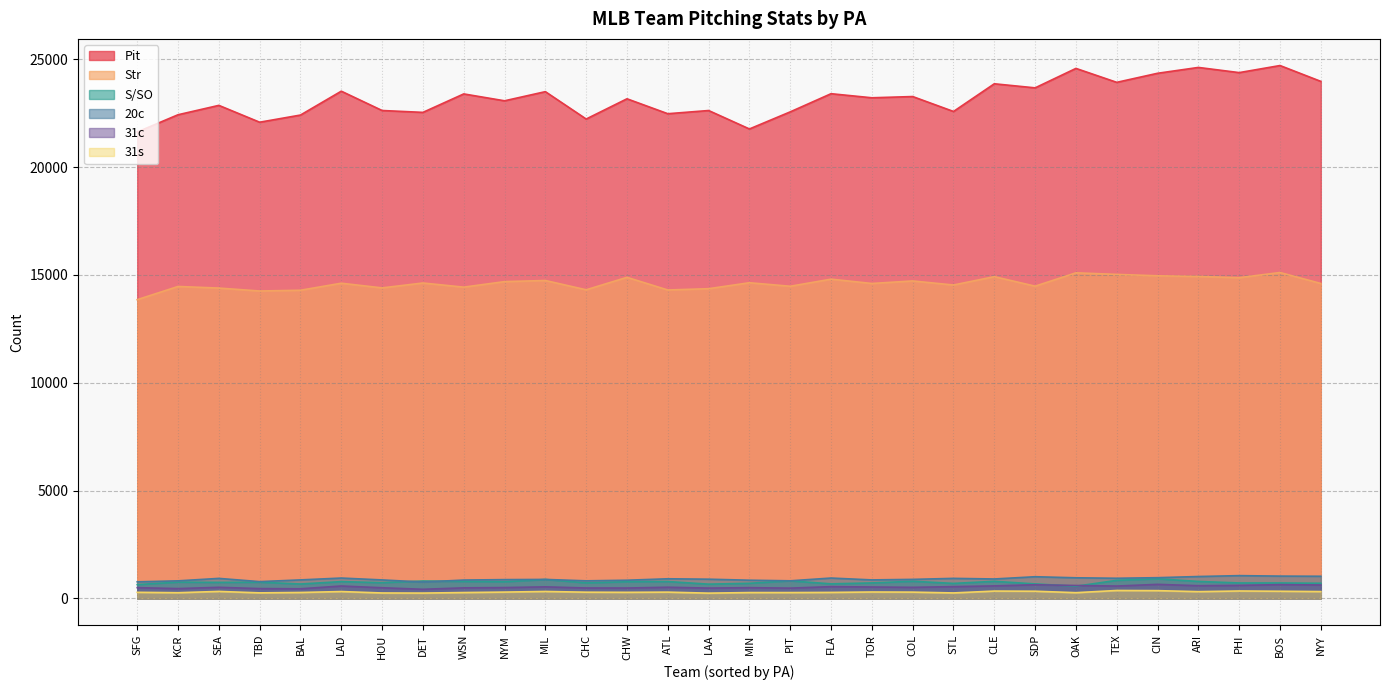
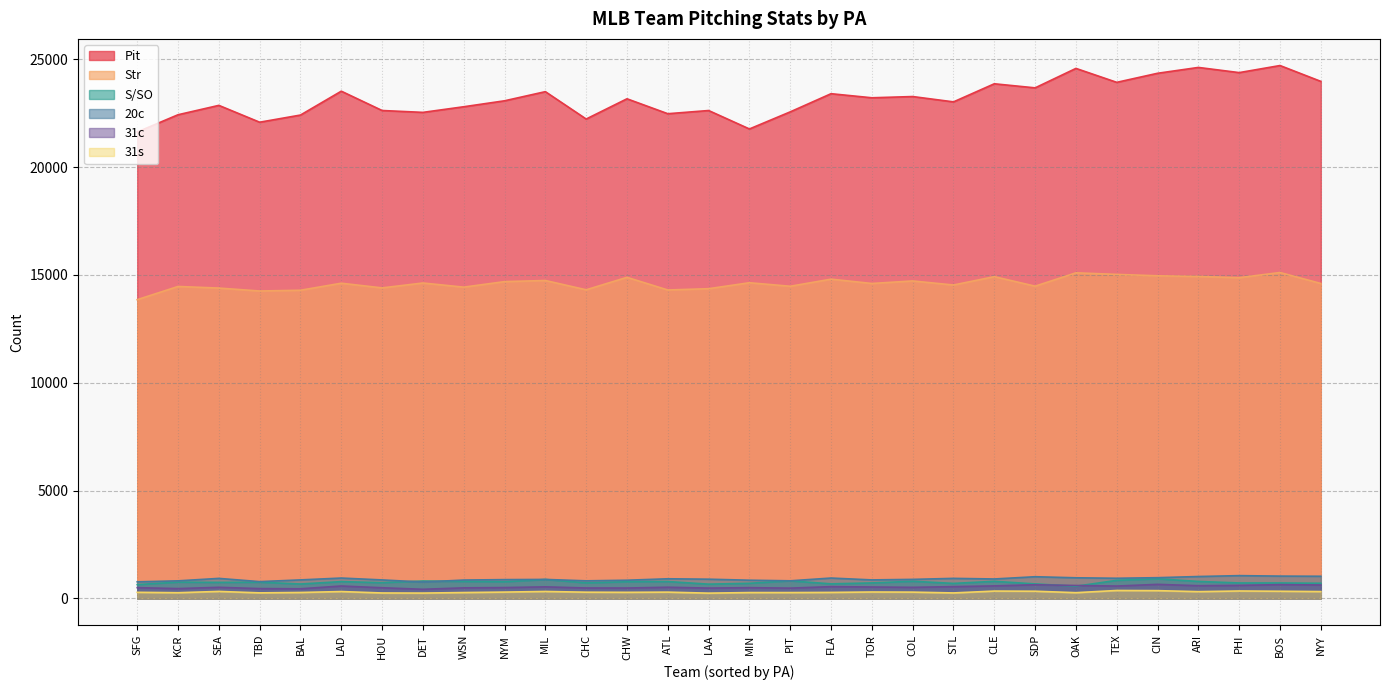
  {
    "Pit": {
      "KCR": 22400,
      "SEA": 22900,
      "TBD": 22100,
      "BAL": 22400,
      "LAD": 23500,
      "HOU": 22600,
      "DET": 22500,
-     "WSN": 23400,
+     "WSN": 22800,
      "NYM": 23100,
      "MIL": 23500,
      "CHC": 22200,
      "CHW": 23200,
      "ATL": 22500,
      "LAA": 22600,
      "MIN": 21800,
      "PIT": 22600,
      "FLA": 23400,
      "TOR": 23200,
      "COL": 23300,
-     "STL": 22600,
+     "STL": 23000,
      "CLE": 23900,
      "SDP": 23700,
      "OAK": 24600,
      "TEX": 23900,
      "CIN": 24400,
      "ARI": 24600,
      "PHI": 24400,
      "BOS": 24700,
      "NYY": 24000
    }
  }
